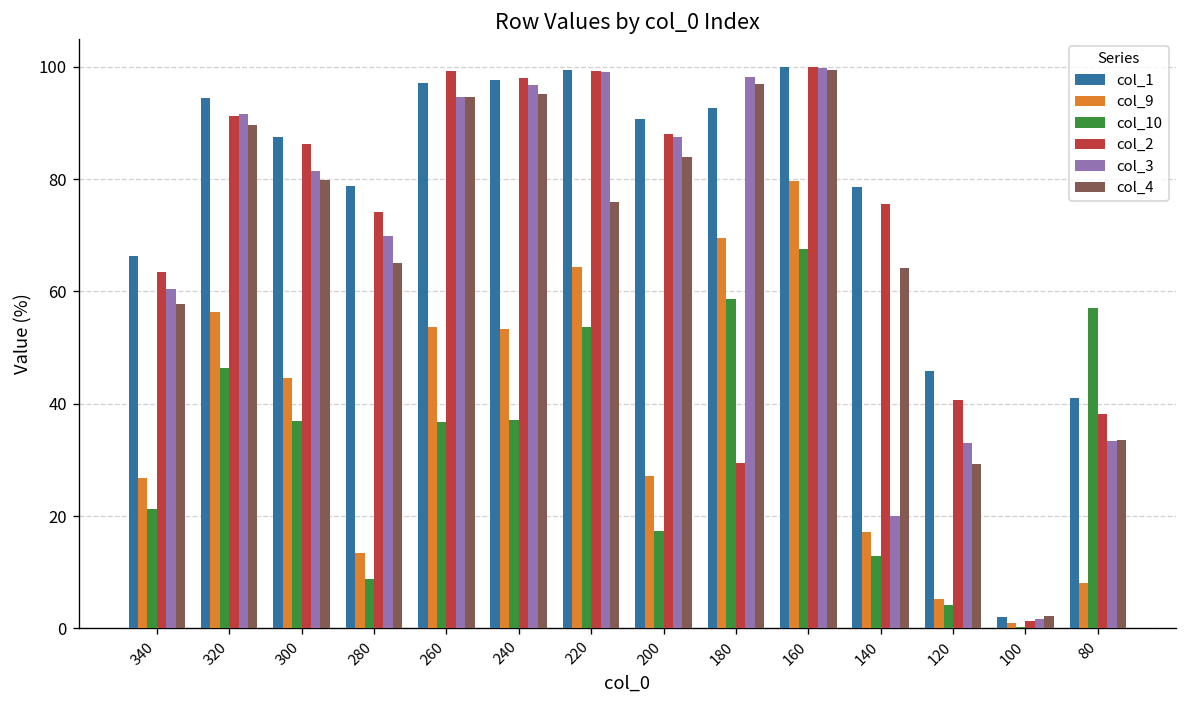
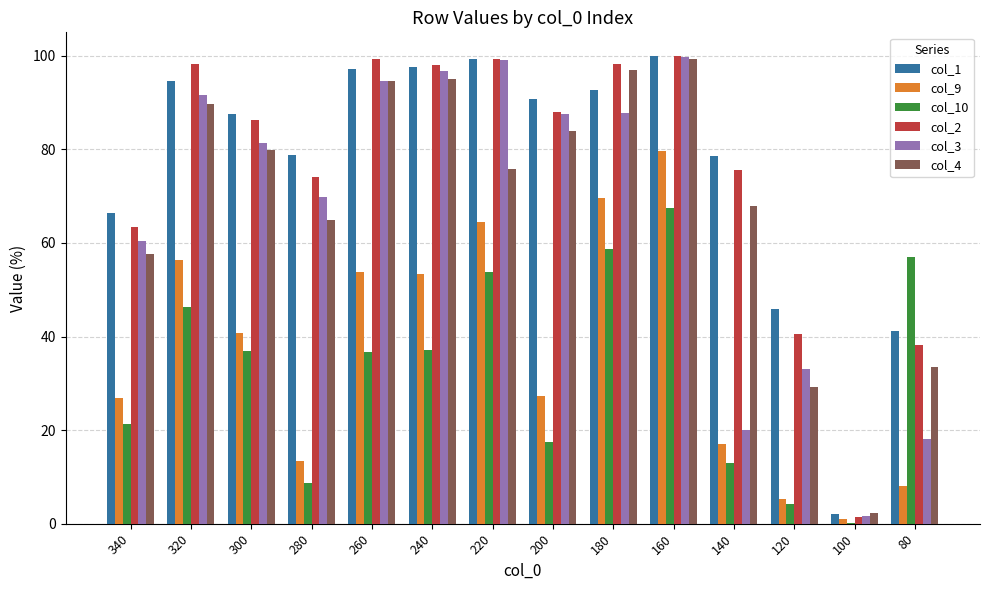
  {
    "col_1": {
      "340": 66,
      "320": 95,
      "300": 88,
      "280": 79,
      "260": 97,
      "240": 98,
      "220": 99,
      "200": 91,
      "180": 93,
      "160": 100,
      "140": 79,
      "120": 46,
      "100": 2,
      "80": 41
    },
    "col_9": {
      "340": 27,
      "320": 56,
-     "300": 45,
+     "300": 41,
      "280": 13,
      "260": 54,
      "240": 53,
      "220": 64,
      "200": 27,
      "180": 70,
      "160": 80,
      "140": 17,
      "120": 5,
      "100": 1,
      "80": 8
    },
    "col_10": {
      "340": 21,
      "320": 46,
      "300": 37,
      "280": 9,
      "260": 37,
      "240": 37,
      "220": 54,
      "200": 17,
      "180": 59,
      "160": 68,
      "140": 13,
      "120": 4,
      "80": 57
    },
    "col_2": {
      "340": 63,
-     "320": 91,
+     "320": 98,
      "300": 86,
      "280": 74,
      "260": 99,
      "240": 98,
      "220": 99,
      "200": 88,
-     "180": 29,
+     "180": 98,
      "160": 100,
      "140": 76,
      "120": 41,
      "100": 1,
      "80": 38
    },
    "col_3": {
      "340": 60,
      "320": 92,
      "300": 81,
      "280": 70,
      "260": 95,
      "240": 97,
      "220": 99,
      "200": 88,
-     "180": 98,
+     "180": 88,
      "160": 100,
      "140": 20,
      "120": 33,
      "100": 2,
-     "80": 33
+     "80": 18
    },
    "col_4": {
      "340": 58,
      "320": 90,
      "300": 80,
      "280": 65,
      "260": 95,
      "240": 95,
      "220": 76,
      "200": 84,
      "180": 97,
      "160": 99,
-     "140": 64,
+     "140": 68,
      "120": 29,
      "100": 2,
      "80": 34
    }
  }
